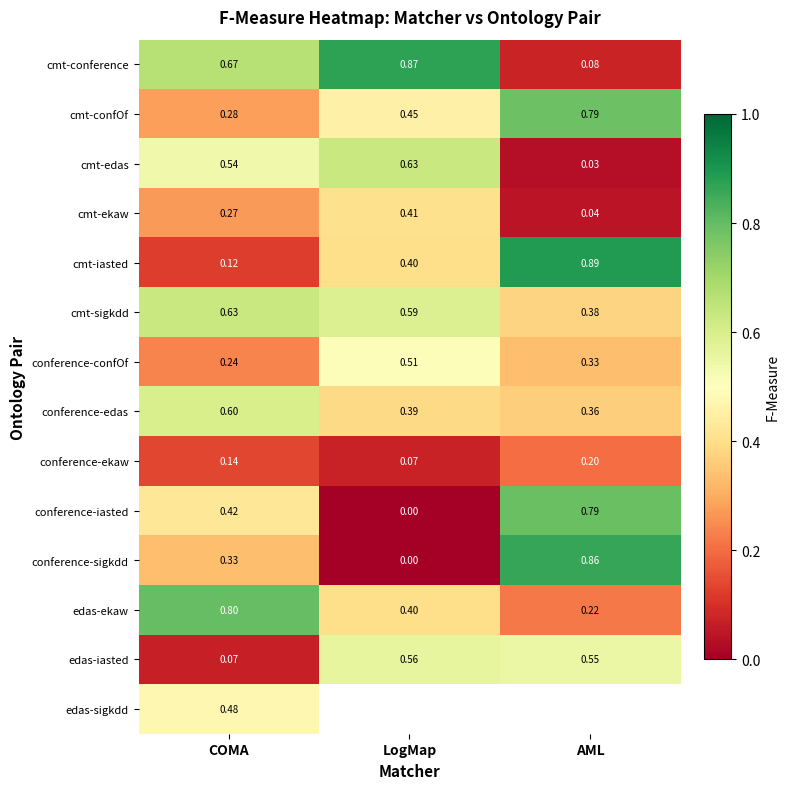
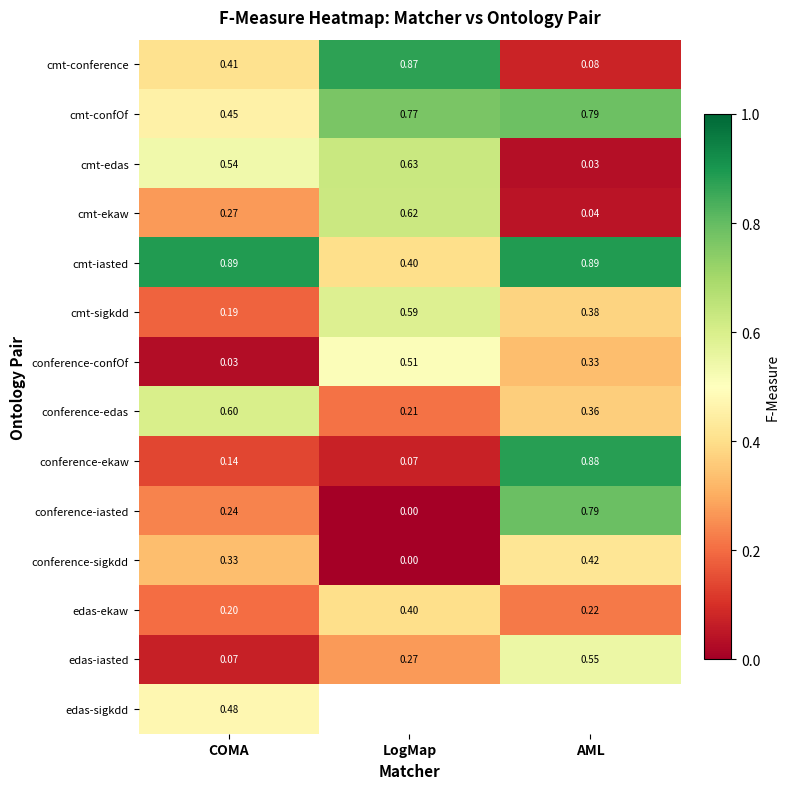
  {
    "cmt-conference": {
-     "COMA": 0.67,
+     "COMA": 0.41,
      "LogMap": 0.87,
      "AML": 0.08
    },
    "cmt-confOf": {
-     "COMA": 0.28,
-     "LogMap": 0.45,
+     "COMA": 0.45,
+     "LogMap": 0.77,
      "AML": 0.79
    },
    "cmt-edas": {
      "COMA": 0.54,
      "LogMap": 0.63,
      "AML": 0.03
    },
    "cmt-ekaw": {
      "COMA": 0.27,
-     "LogMap": 0.41,
+     "LogMap": 0.62,
      "AML": 0.04
    },
    "cmt-iasted": {
-     "COMA": 0.12,
+     "COMA": 0.89,
      "LogMap": 0.40,
      "AML": 0.89
    },
    "cmt-sigkdd": {
-     "COMA": 0.63,
+     "COMA": 0.19,
      "LogMap": 0.59,
      "AML": 0.38
    },
    "conference-confOf": {
-     "COMA": 0.24,
+     "COMA": 0.03,
      "LogMap": 0.51,
      "AML": 0.33
    },
    "conference-edas": {
      "COMA": 0.60,
-     "LogMap": 0.39,
+     "LogMap": 0.21,
      "AML": 0.36
    },
    "conference-ekaw": {
      "COMA": 0.14,
      "LogMap": 0.07,
-     "AML": 0.20
+     "AML": 0.88
    },
    "conference-iasted": {
-     "COMA": 0.42,
+     "COMA": 0.24,
      "LogMap": 0.00,
      "AML": 0.79
    },
    "conference-sigkdd": {
      "COMA": 0.33,
      "LogMap": 0.00,
-     "AML": 0.86
+     "AML": 0.42
    },
    "edas-ekaw": {
-     "COMA": 0.80,
+     "COMA": 0.20,
      "LogMap": 0.40,
      "AML": 0.22
    },
    "edas-iasted": {
      "COMA": 0.07,
-     "LogMap": 0.56,
+     "LogMap": 0.27,
      "AML": 0.55
    },
    "edas-sigkdd": {
      "COMA": 0.48
    }
  }
